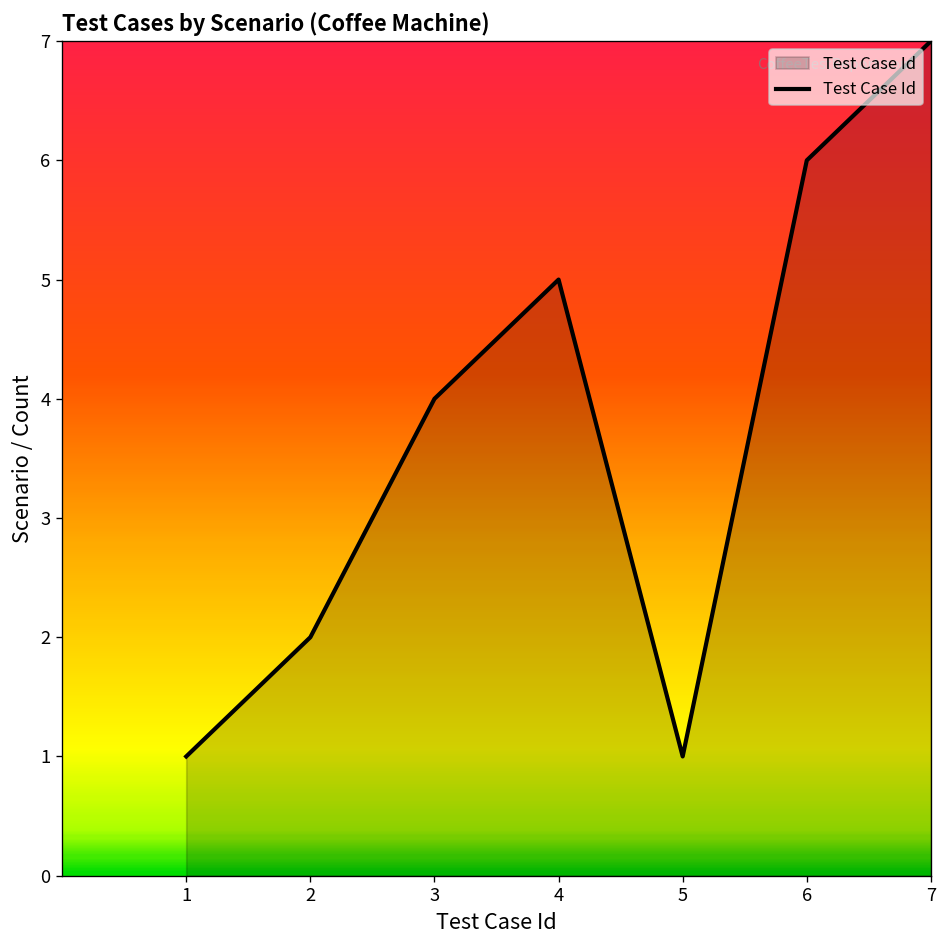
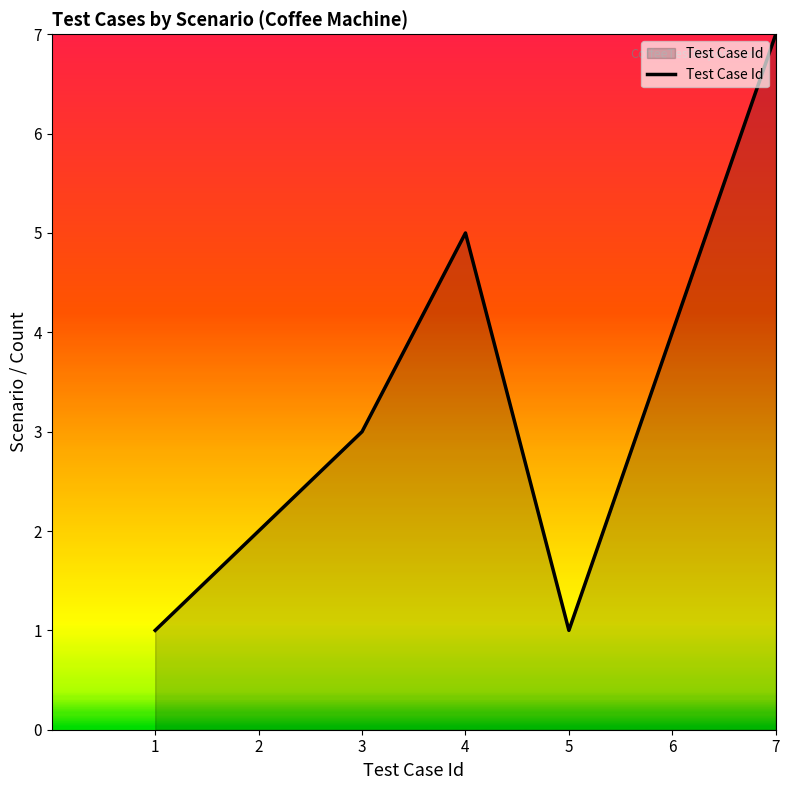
  {
    "1": 1,
    "2": 2,
-   "3": 4,
+   "3": 3,
    "4": 5,
    "5": 1,
-   "6": 6,
+   "6": 4,
    "7": 7
  }
